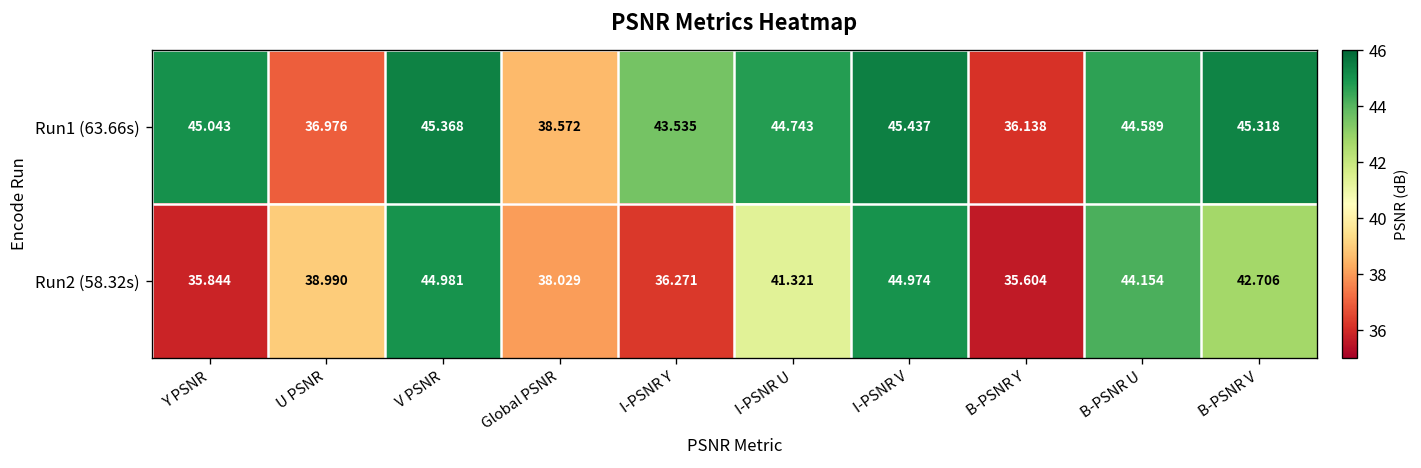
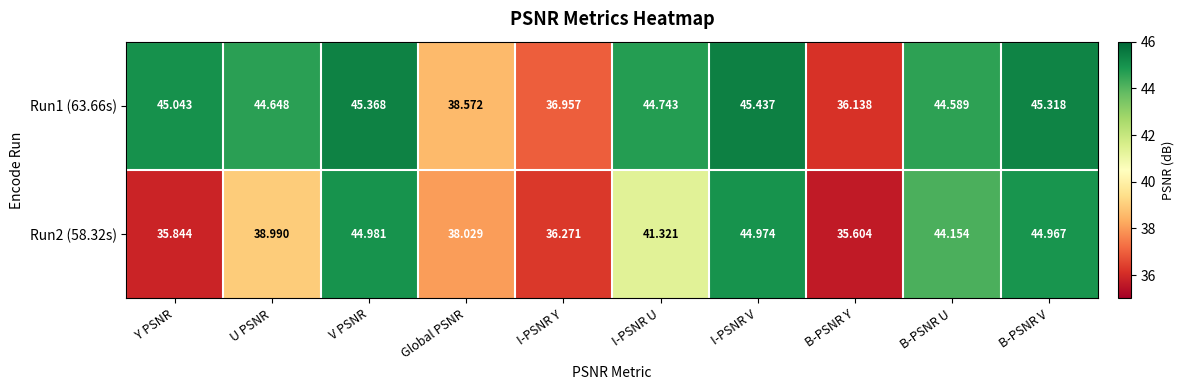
  {
    "Run1 (63.66s)": {
      "Y PSNR": 45.043,
-     "U PSNR": 36.976,
+     "U PSNR": 44.648,
      "V PSNR": 45.368,
      "Global PSNR": 38.572,
-     "I-PSNR Y": 43.535,
+     "I-PSNR Y": 36.957,
      "I-PSNR U": 44.743,
      "I-PSNR V": 45.437,
      "B-PSNR Y": 36.138,
      "B-PSNR U": 44.589,
      "B-PSNR V": 45.318
    },
    "Run2 (58.32s)": {
      "Y PSNR": 35.844,
      "U PSNR": 38.990,
      "V PSNR": 44.981,
      "Global PSNR": 38.029,
      "I-PSNR Y": 36.271,
      "I-PSNR U": 41.321,
      "I-PSNR V": 44.974,
      "B-PSNR Y": 35.604,
      "B-PSNR U": 44.154,
-     "B-PSNR V": 42.706
+     "B-PSNR V": 44.967
    }
  }
